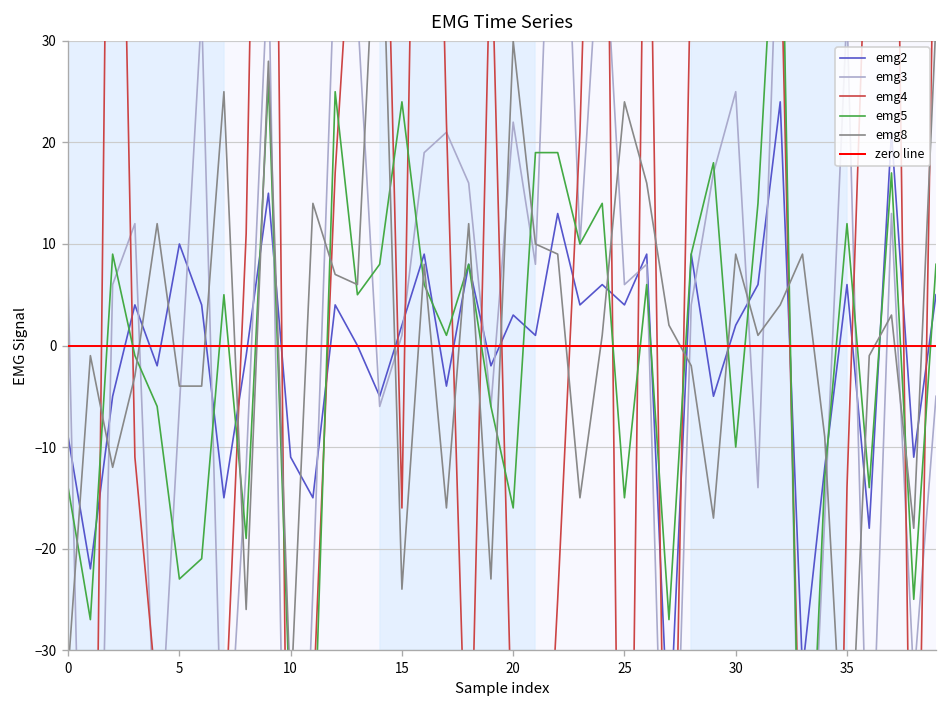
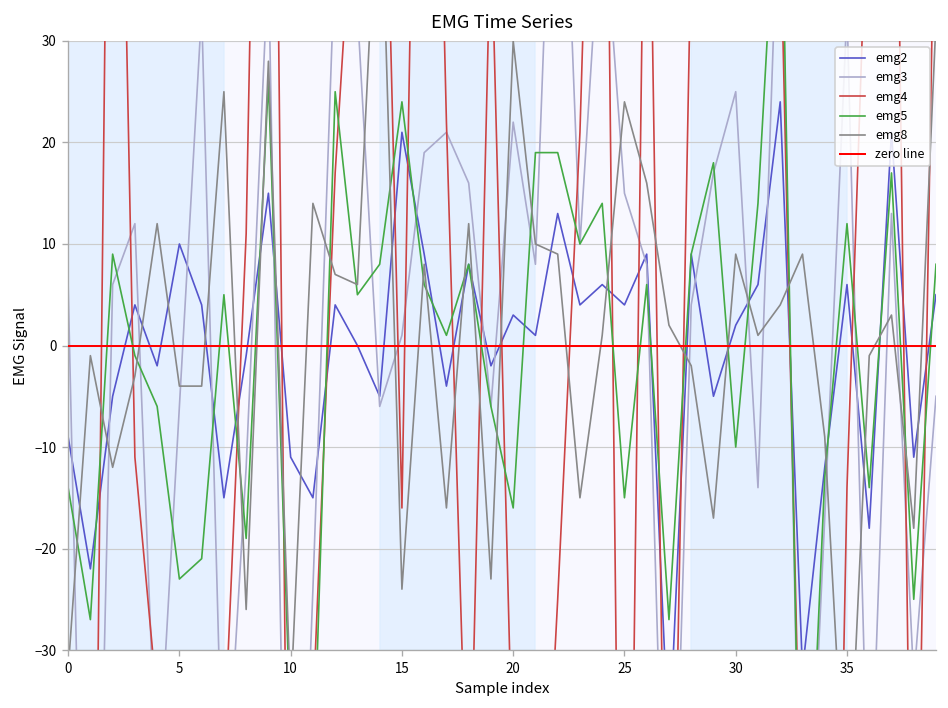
  {
    "emg2": {
      "0": -9,
      "5": 10,
      "10": -11,
-     "15": 2,
+     "15": 21,
      "20": 3,
      "25": 4,
      "30": 2,
      "35": 6
    },
    "emg3": {
      "0": 6,
      "5": -6,
      "15": 1,
      "20": 22,
-     "25": 6,
+     "25": 15,
      "30": 25
    },
    "emg4": {
      "15": -16,
      "35": -14
    },
    "emg5": {
      "0": -14,
      "5": -23,
      "15": 24,
      "20": -16,
      "25": -15,
      "30": -10,
      "35": 12
    },
    "emg8": {
      "5": -4,
      "15": -24,
      "20": 30,
      "25": 24,
      "30": 9
    }
  }
